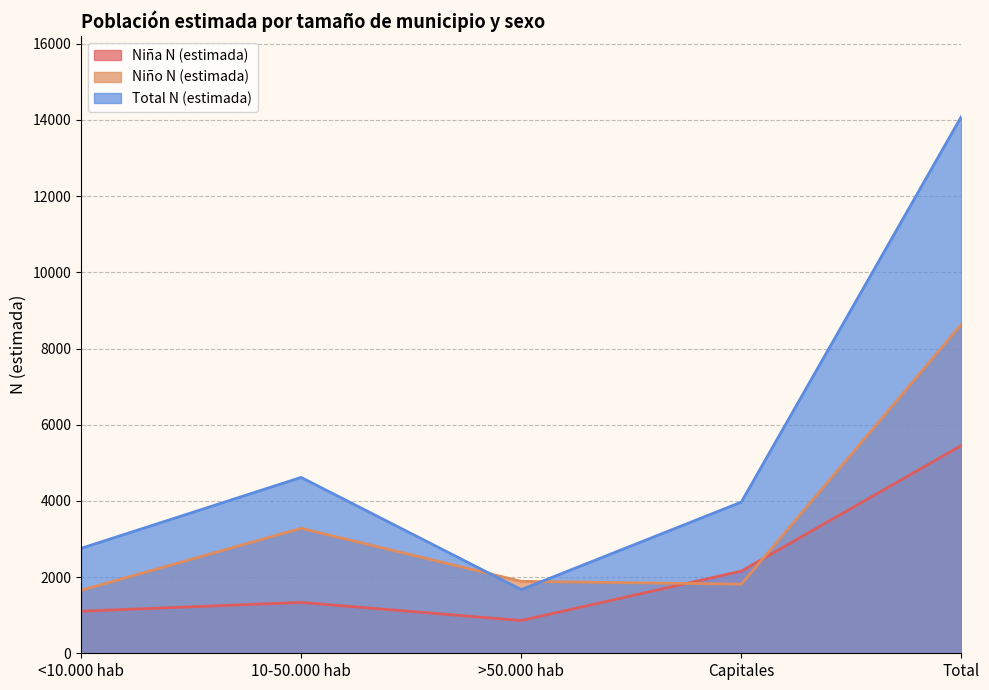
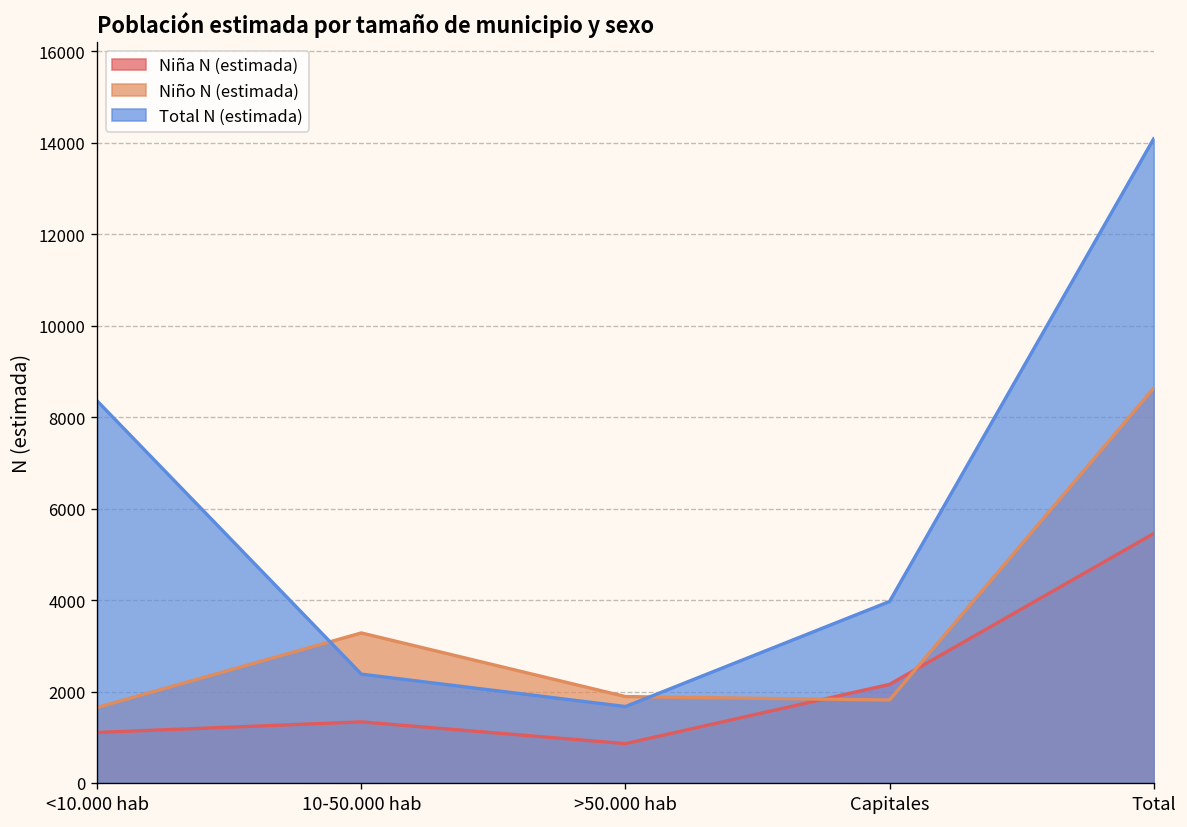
  {
    "Total N (estimada)": {
-     "<10.000 hab": 2800,
-     "10-50.000 hab": 4600,
+     "<10.000 hab": 8400,
+     "10-50.000 hab": 2400,
      ">50.000 hab": 1700,
      "Capitales": 4000,
      "Total": 14100
    }
  }
